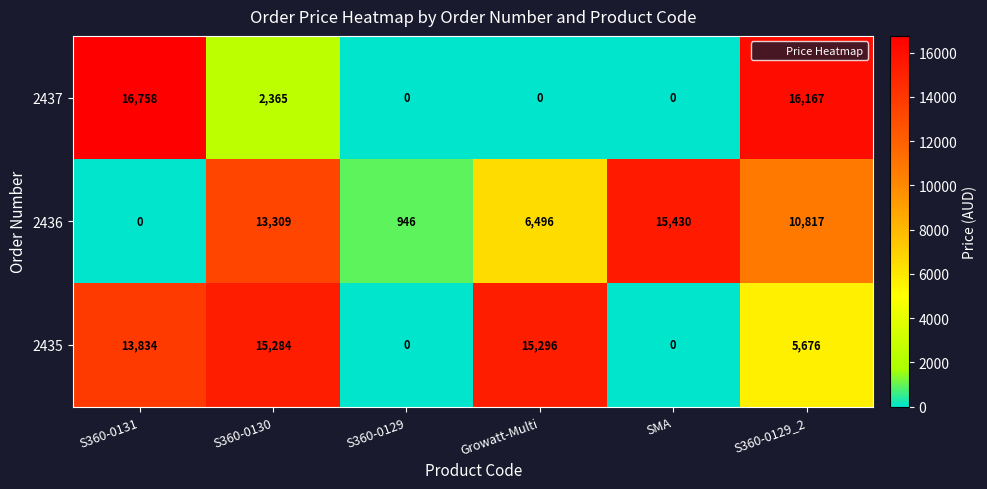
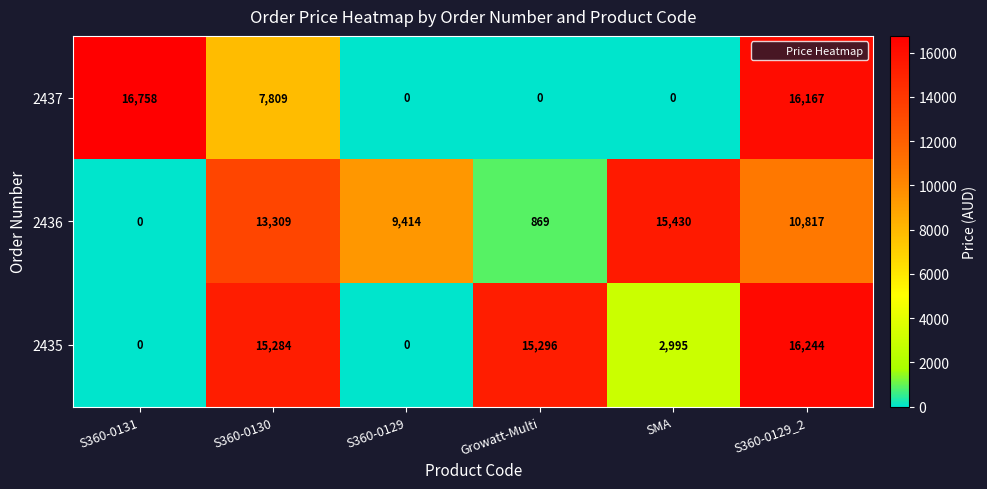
  {
    "2437": {
      "S360-0131": "16,758",
-     "S360-0130": "2,365",
+     "S360-0130": "7,809",
      "S360-0129": "0",
      "Growatt-Multi": "0",
      "SMA": "0",
      "S360-0129_2": "16,167"
    },
    "2436": {
      "S360-0131": "0",
      "S360-0130": "13,309",
-     "S360-0129": "946",
-     "Growatt-Multi": "6,496",
+     "S360-0129": "9,414",
+     "Growatt-Multi": "869",
      "SMA": "15,430",
      "S360-0129_2": "10,817"
    },
    "2435": {
-     "S360-0131": "13,834",
+     "S360-0131": "0",
      "S360-0130": "15,284",
      "S360-0129": "0",
      "Growatt-Multi": "15,296",
-     "SMA": "0",
-     "S360-0129_2": "5,676"
+     "SMA": "2,995",
+     "S360-0129_2": "16,244"
    }
  }
